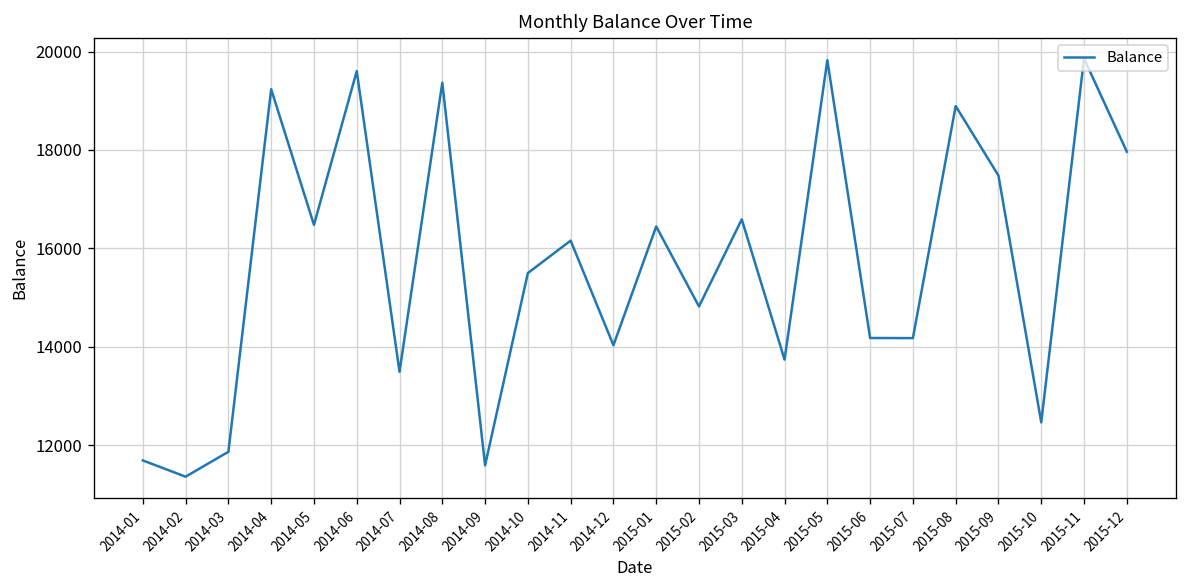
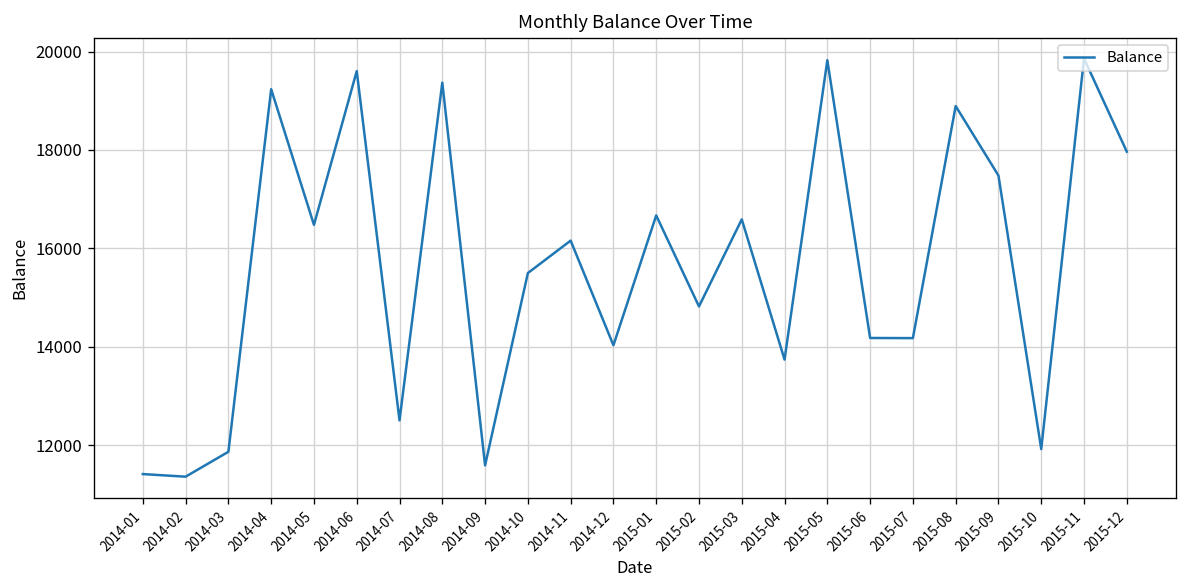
  {
-   "2014-01": 11700,
+   "2014-01": 11400,
    "2014-02": 11400,
    "2014-03": 11900,
    "2014-04": 19200,
    "2014-05": 16500,
    "2014-06": 19600,
-   "2014-07": 13500,
+   "2014-07": 12500,
    "2014-08": 19400,
    "2014-09": 11600,
    "2014-10": 15500,
    "2014-11": 16200,
    "2014-12": 14000,
-   "2015-01": 16400,
+   "2015-01": 16700,
    "2015-02": 14800,
    "2015-03": 16600,
    "2015-04": 13700,
    "2015-05": 19800,
    "2015-06": 14200,
    "2015-07": 14200,
    "2015-08": 18900,
    "2015-09": 17500,
-   "2015-10": 12500,
+   "2015-10": 11900,
    "2015-12": 18000
  }
